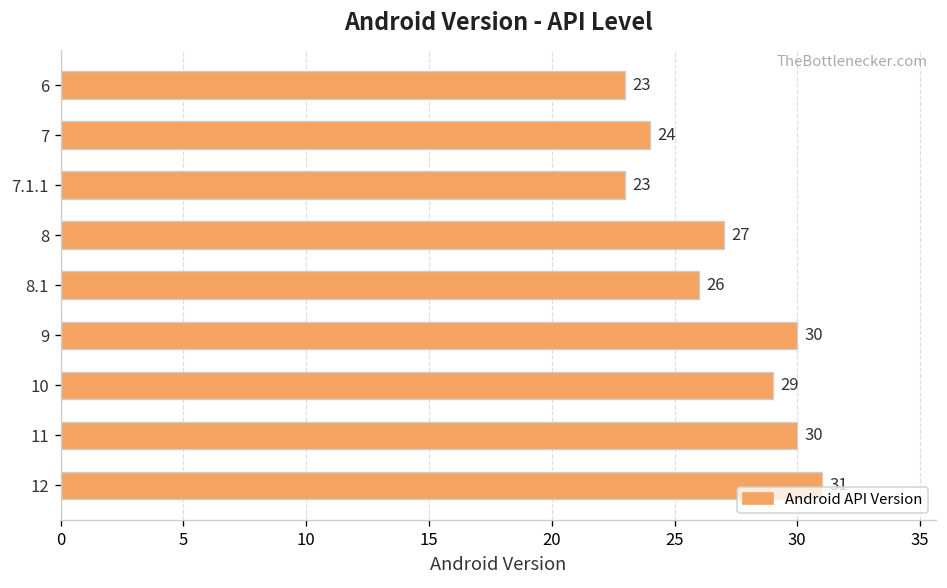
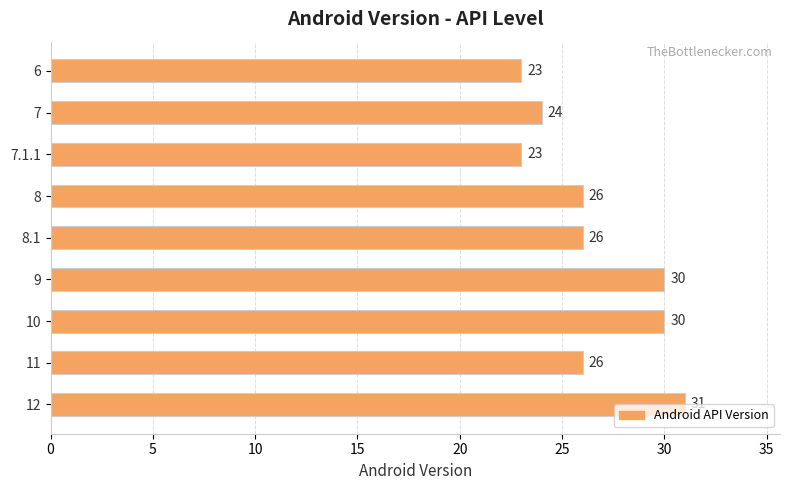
  {
    "6": 23,
    "7": 24,
    "7.1.1": 23,
-   "8": 27,
+   "8": 26,
    "8.1": 26,
    "9": 30,
-   "10": 29,
-   "11": 30
+   "10": 30,
+   "11": 26
  }
